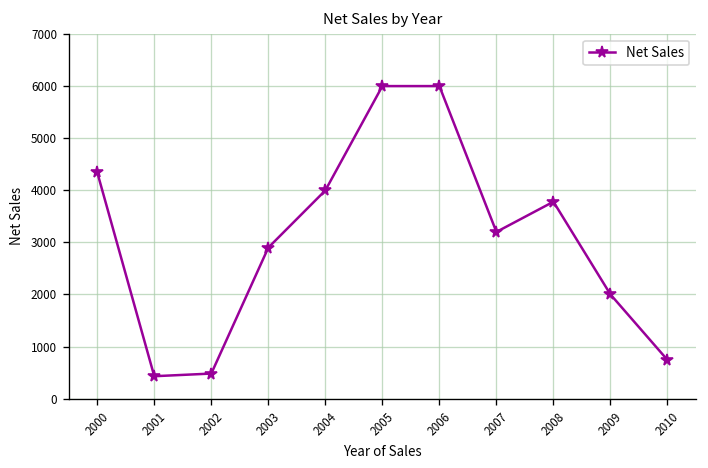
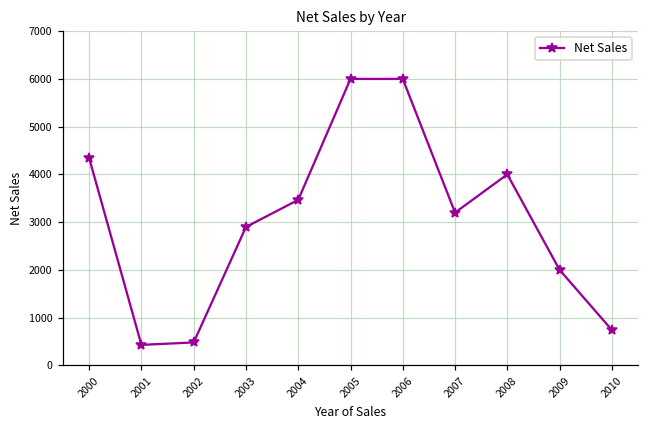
  {
    "2000": 4300,
    "2001": 400,
    "2002": 500,
    "2003": 2900,
-   "2004": 4000,
+   "2004": 3500,
    "2005": 6000,
    "2006": 6000,
    "2007": 3200,
-   "2008": 3800,
+   "2008": 4000,
    "2009": 2000,
    "2010": 700
  }
